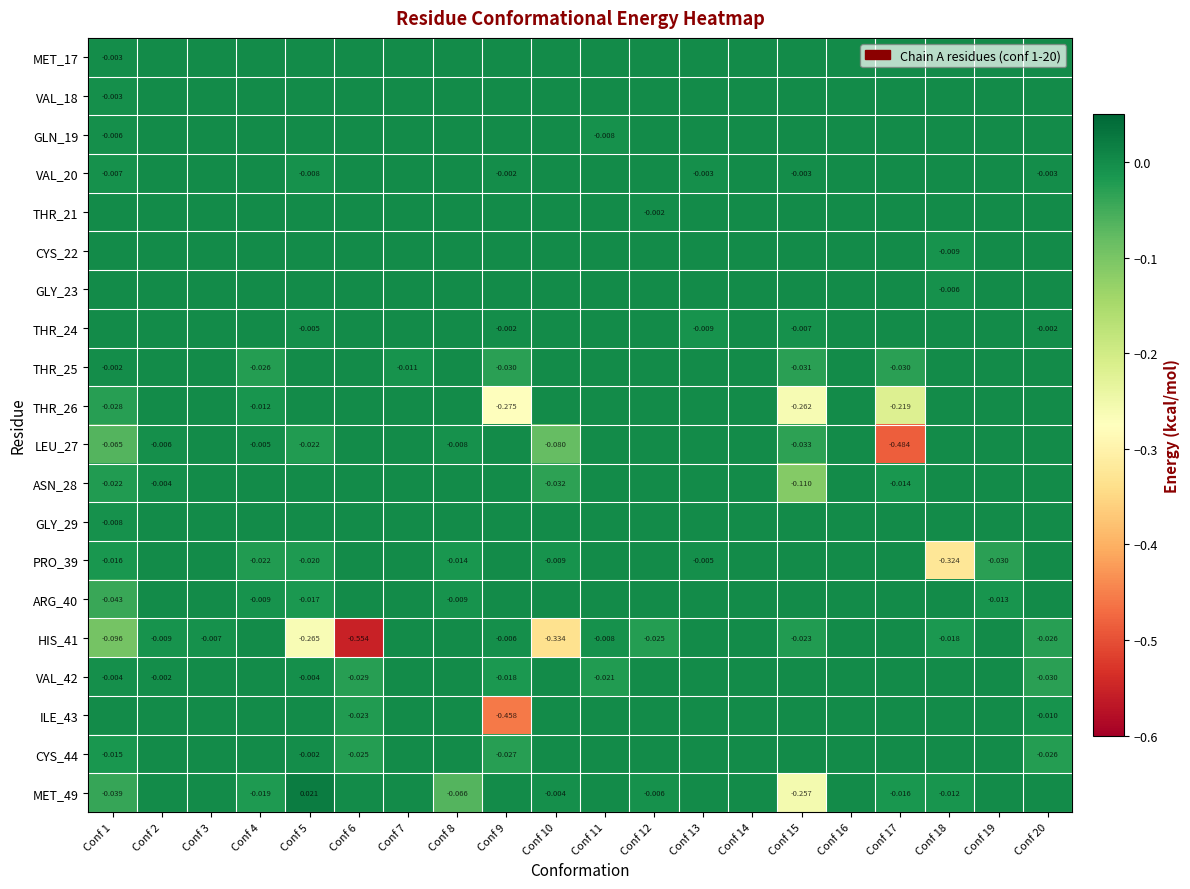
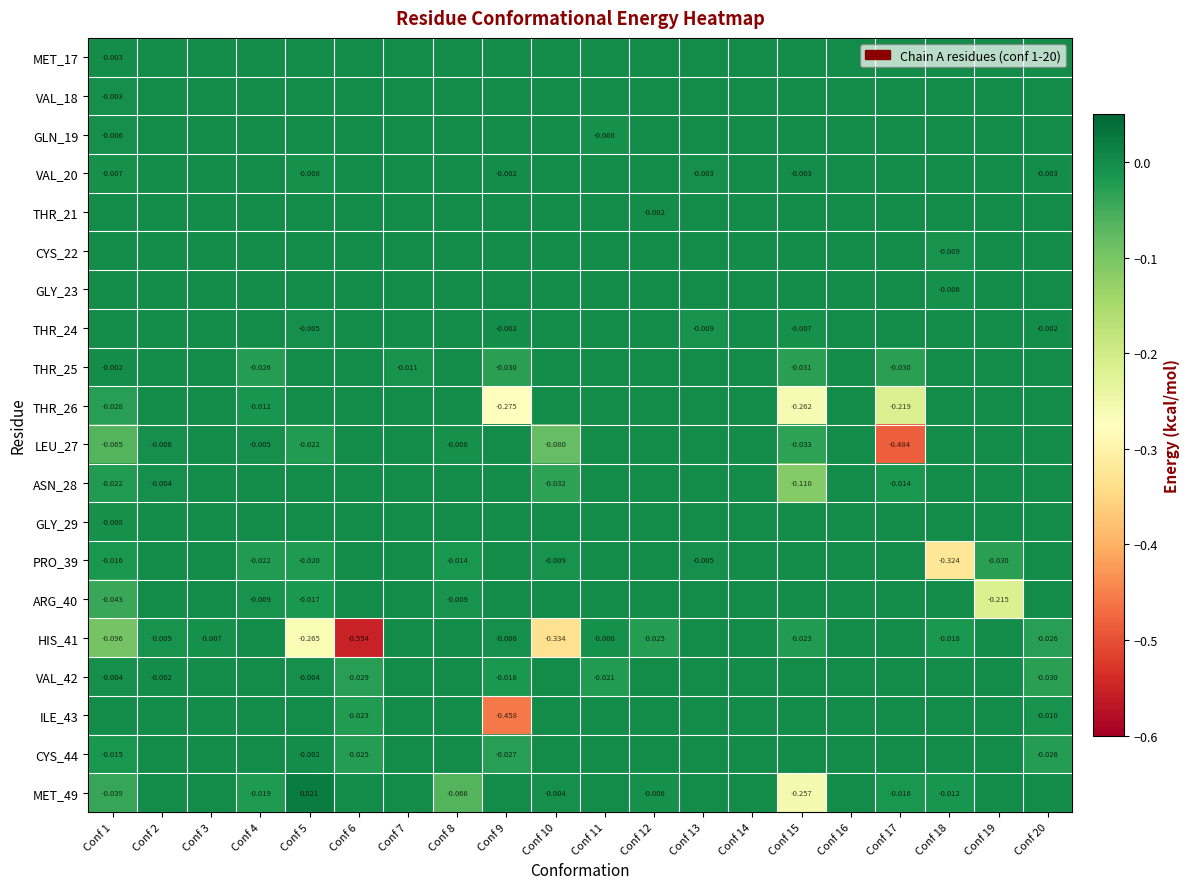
  {
    "MET_17": {
      "Conf 1": -0.003
    },
    "VAL_18": {
      "Conf 1": -0.003
    },
    "GLN_19": {
      "Conf 1": -0.006,
      "Conf 11": -0.008
    },
    "VAL_20": {
      "Conf 1": -0.007,
      "Conf 5": -0.008,
      "Conf 9": -0.002,
      "Conf 13": -0.003,
      "Conf 15": -0.003,
      "Conf 20": -0.003
    },
    "THR_21": {
      "Conf 12": -0.002
    },
    "CYS_22": {
      "Conf 18": -0.009
    },
    "GLY_23": {
      "Conf 18": -0.006
    },
    "THR_24": {
      "Conf 5": -0.005,
      "Conf 9": -0.002,
      "Conf 13": -0.009,
      "Conf 15": -0.007,
      "Conf 20": -0.002
    },
    "THR_25": {
      "Conf 1": -0.002,
      "Conf 4": -0.026,
      "Conf 7": -0.011,
      "Conf 9": -0.030,
      "Conf 15": -0.031,
      "Conf 17": -0.030
    },
    "THR_26": {
      "Conf 1": -0.028,
      "Conf 4": -0.012,
      "Conf 9": -0.275,
      "Conf 15": -0.262,
      "Conf 17": -0.219
    },
    "LEU_27": {
      "Conf 1": -0.065,
      "Conf 2": -0.006,
      "Conf 4": -0.005,
      "Conf 5": -0.022,
      "Conf 8": -0.008,
      "Conf 10": -0.080,
      "Conf 15": -0.033,
      "Conf 17": -0.484
    },
    "ASN_28": {
      "Conf 1": -0.022,
      "Conf 2": -0.004,
      "Conf 10": -0.032,
      "Conf 15": -0.110,
      "Conf 17": -0.014
    },
    "GLY_29": {
      "Conf 1": -0.008
    },
    "PRO_39": {
      "Conf 1": -0.016,
      "Conf 4": -0.022,
      "Conf 5": -0.020,
      "Conf 8": -0.014,
      "Conf 10": -0.009,
      "Conf 13": -0.005,
      "Conf 18": -0.324,
      "Conf 19": -0.030
    },
    "ARG_40": {
      "Conf 1": -0.043,
      "Conf 4": -0.009,
      "Conf 5": -0.017,
      "Conf 8": -0.009,
-     "Conf 19": -0.013
+     "Conf 19": -0.215
    },
    "HIS_41": {
      "Conf 1": -0.096,
      "Conf 2": -0.009,
      "Conf 3": -0.007,
      "Conf 5": -0.265,
      "Conf 6": -0.554,
      "Conf 9": -0.006,
      "Conf 10": -0.334,
      "Conf 11": -0.008,
      "Conf 12": -0.025,
      "Conf 15": -0.023,
      "Conf 18": -0.018,
      "Conf 20": -0.026
    },
    "VAL_42": {
      "Conf 1": -0.004,
      "Conf 2": -0.002,
      "Conf 5": -0.004,
      "Conf 6": -0.029,
      "Conf 9": -0.018,
      "Conf 11": -0.021,
      "Conf 20": -0.030
    },
    "ILE_43": {
      "Conf 6": -0.023,
      "Conf 9": -0.458,
      "Conf 20": -0.010
    },
    "CYS_44": {
      "Conf 1": -0.015,
      "Conf 5": -0.002,
      "Conf 6": -0.025,
      "Conf 9": -0.027,
      "Conf 20": -0.026
    },
    "MET_49": {
      "Conf 1": -0.039,
      "Conf 4": -0.019,
      "Conf 5": 0.021,
      "Conf 8": -0.066,
      "Conf 10": -0.004,
      "Conf 12": -0.006,
      "Conf 15": -0.257,
      "Conf 17": -0.016,
      "Conf 18": -0.012
    }
  }
